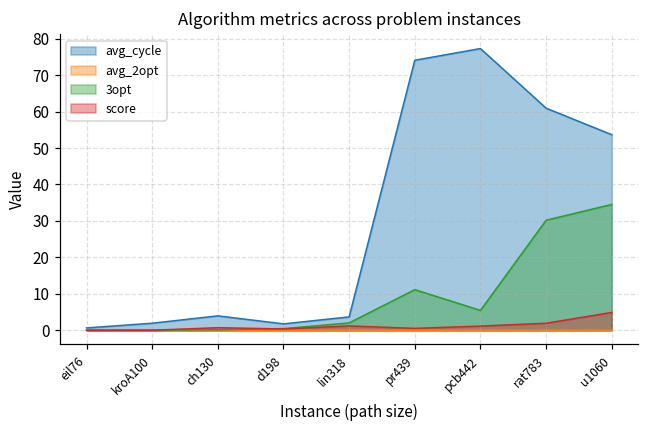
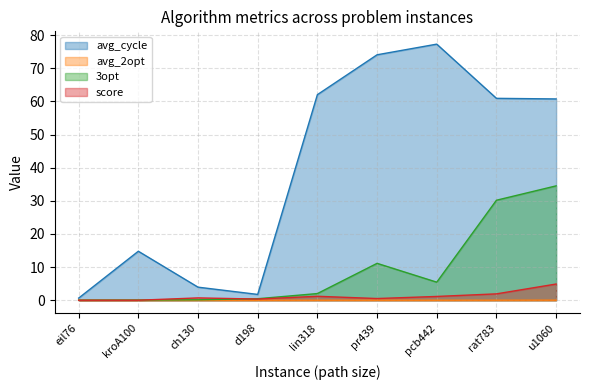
  {
    "avg_cycle": {
-     "kroA100": 2,
+     "kroA100": 15,
      "ch130": 4,
      "d198": 2,
-     "lin318": 4,
+     "lin318": 62,
      "pr439": 74,
      "pcb442": 77,
      "rat783": 61,
-     "u1060": 54
+     "u1060": 61
    },
    "3opt": {
      "lin318": 2,
      "pr439": 11,
      "pcb442": 5,
      "rat783": 30,
      "u1060": 35
    }
  }
